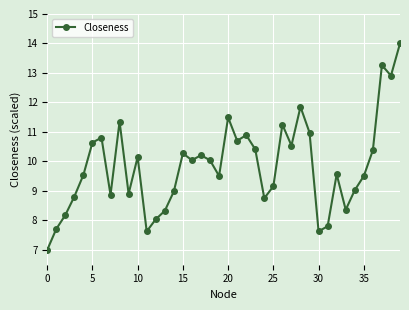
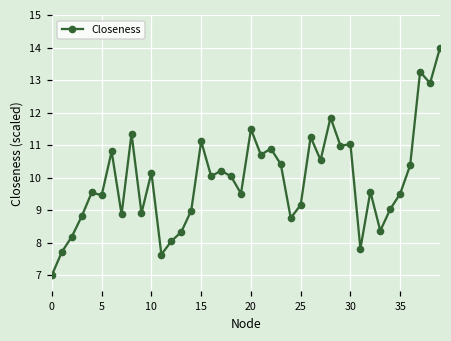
  {
    "0": 7.0,
-   "5": 10.6,
+   "5": 9.5,
    "10": 10.2,
-   "15": 10.3,
+   "15": 11.1,
    "20": 11.5,
    "25": 9.2,
-   "30": 7.6,
+   "30": 11.0,
    "35": 9.5
  }
